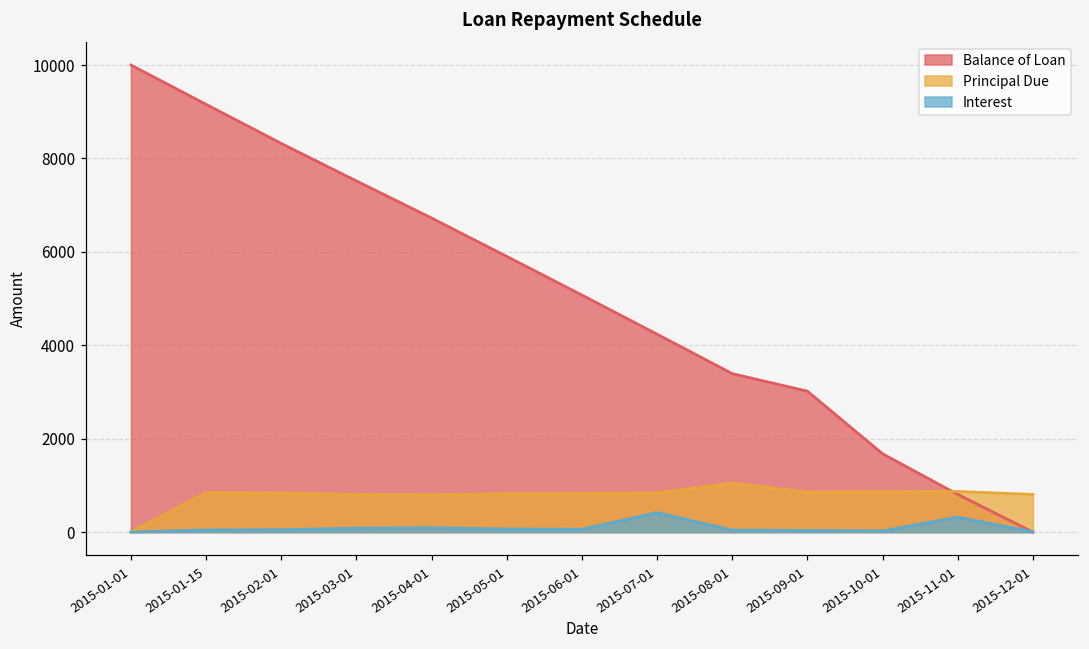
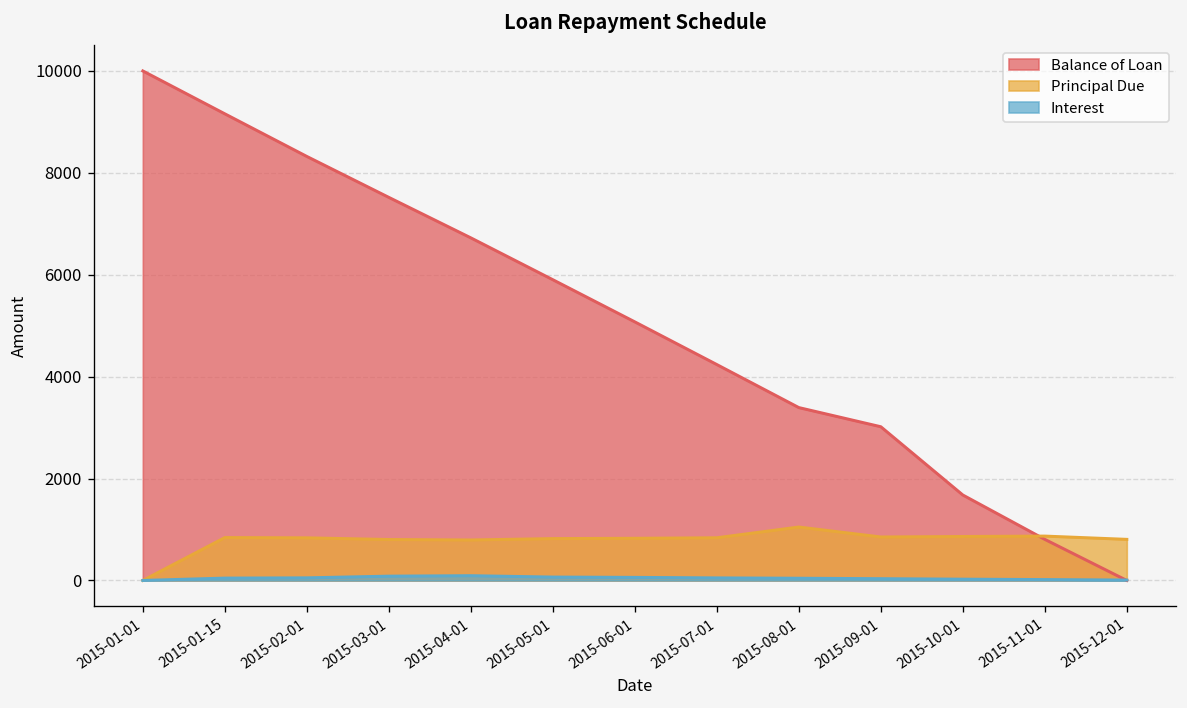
  {
    "Balance of Loan": {
      "2015-01-01": 10000,
      "2015-01-15": 9200,
      "2015-02-01": 8300,
      "2015-03-01": 7500,
      "2015-04-01": 6700,
      "2015-05-01": 5900,
      "2015-06-01": 5100,
      "2015-07-01": 4200,
      "2015-08-01": 3400,
      "2015-09-01": 3000,
      "2015-10-01": 1700,
      "2015-11-01": 800
    },
    "Principal Due": {
      "2015-01-15": 800,
      "2015-02-01": 800,
      "2015-03-01": 800,
      "2015-04-01": 800,
      "2015-05-01": 800,
      "2015-06-01": 800,
      "2015-07-01": 800,
      "2015-08-01": 1000,
      "2015-09-01": 900,
      "2015-10-01": 900,
      "2015-11-01": 900,
      "2015-12-01": 800
    },
    "Interest": {
      "2015-01-15": 0,
      "2015-02-01": 100,
      "2015-03-01": 100,
      "2015-04-01": 100,
      "2015-05-01": 100,
      "2015-06-01": 100,
-     "2015-07-01": 400,
+     "2015-07-01": 100,
      "2015-08-01": 0,
      "2015-09-01": 0,
      "2015-10-01": 0,
-     "2015-11-01": 300
+     "2015-11-01": 0
    }
  }
